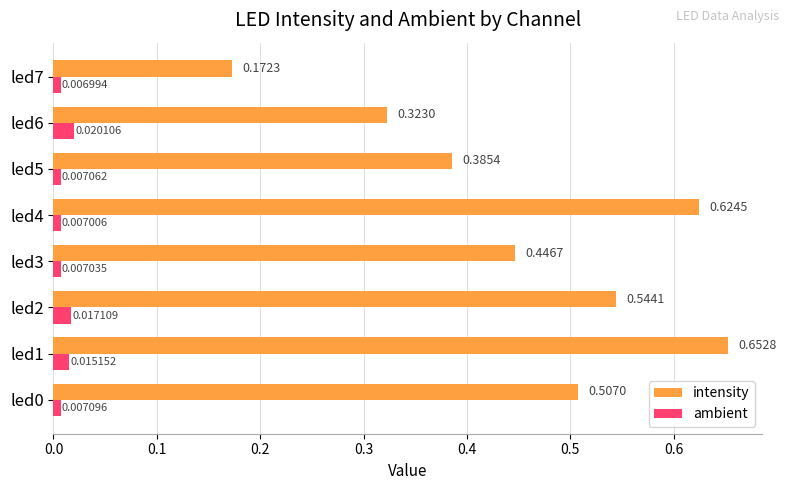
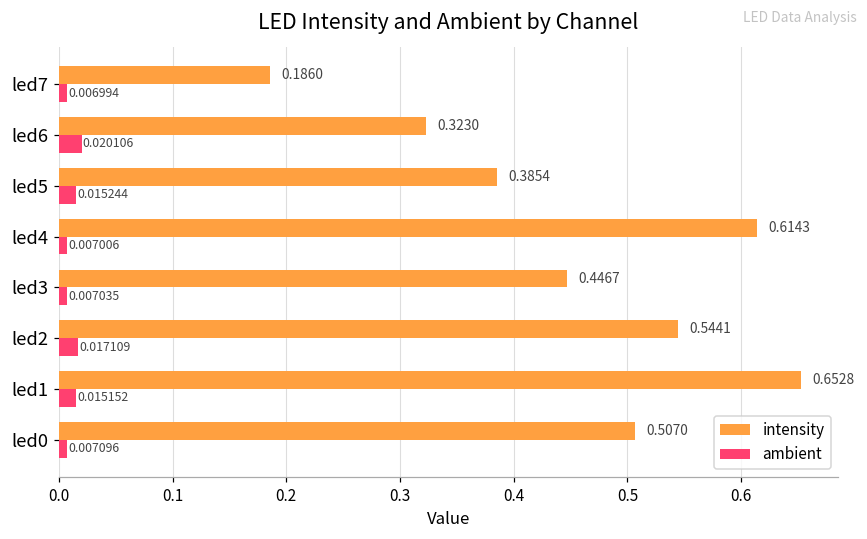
  {
    "intensity": {
-     "led7": 0.1723,
+     "led7": 0.1860,
      "led6": 0.3230,
      "led5": 0.3854,
-     "led4": 0.6245,
+     "led4": 0.6143,
      "led3": 0.4467,
      "led2": 0.5441,
      "led1": 0.6528,
      "led0": 0.5070
    },
    "ambient": {
      "led7": 0.006994,
      "led6": 0.020106,
-     "led5": 0.007062,
+     "led5": 0.015244,
      "led4": 0.007006,
      "led3": 0.007035,
      "led2": 0.017109,
      "led1": 0.015152,
      "led0": 0.007096
    }
  }
